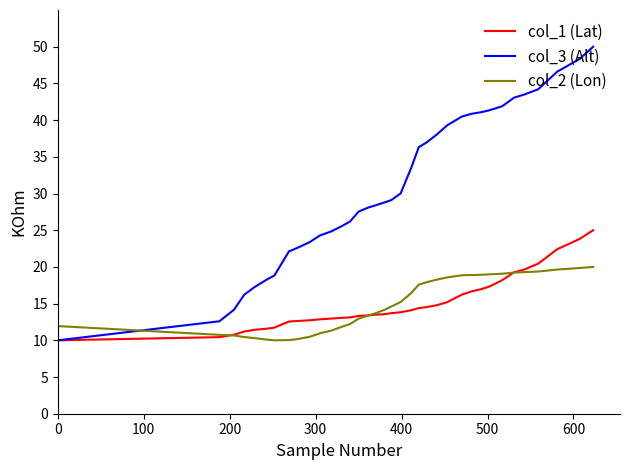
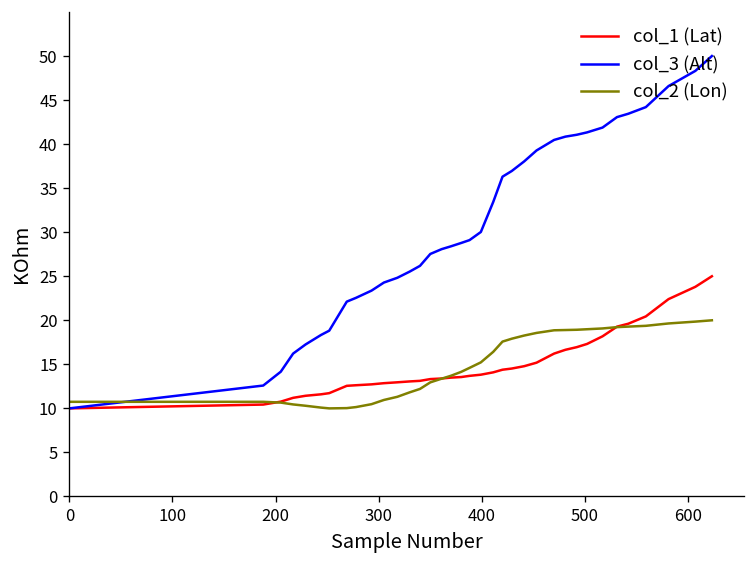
  {
    "col_2 (Lon)": {
-     "0": 12
+     "0": 11
    }
  }
